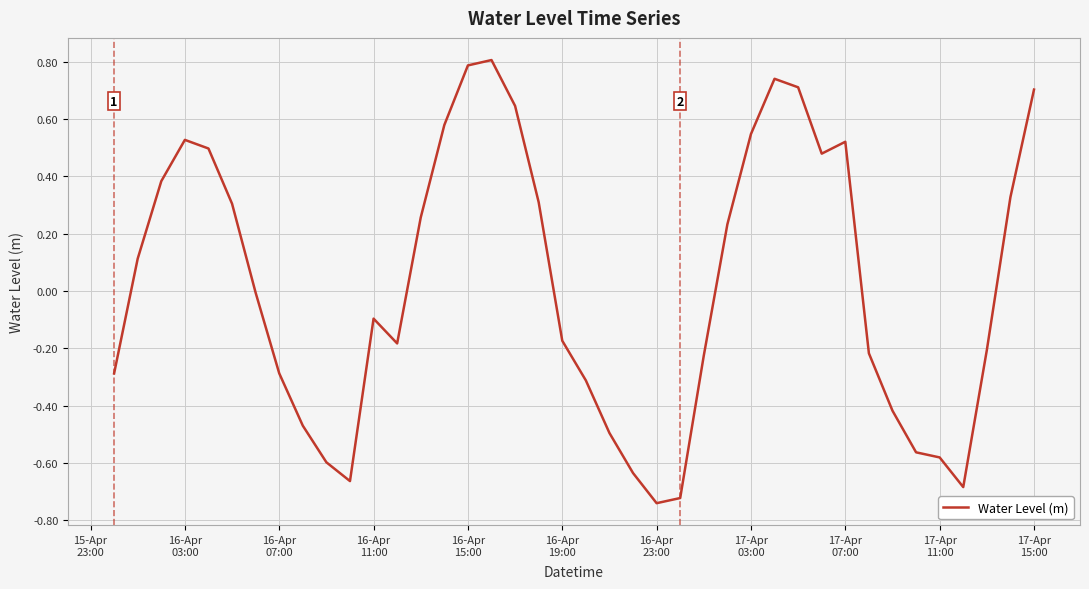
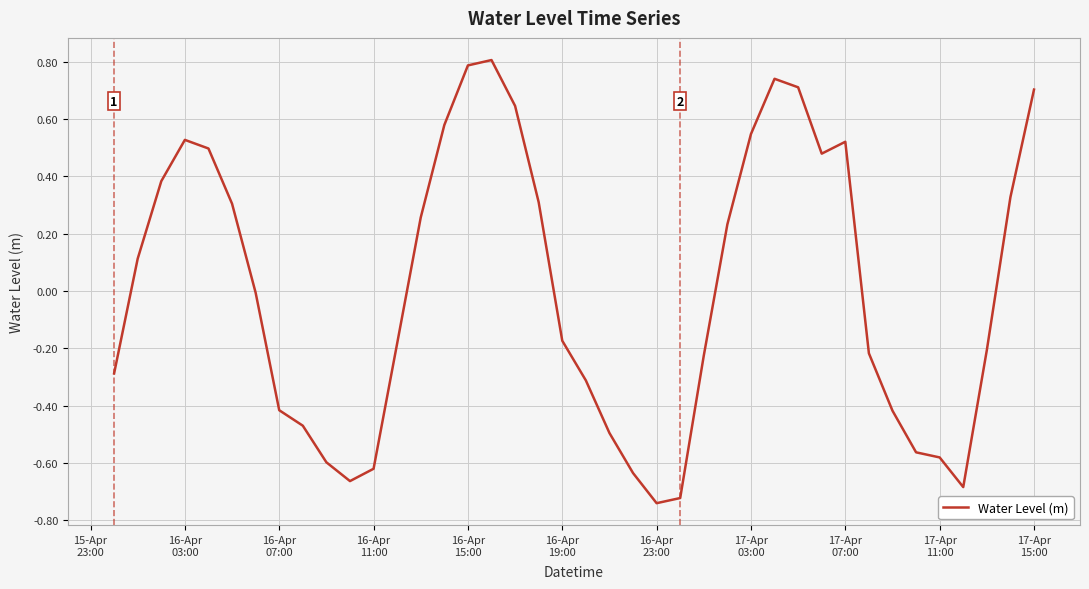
  {
    "16-Apr 03:00": 0.53,
-   "16-Apr 07:00": -0.29,
-   "16-Apr 11:00": -0.10,
+   "16-Apr 07:00": -0.42,
+   "16-Apr 11:00": -0.62,
    "16-Apr 15:00": 0.79,
    "16-Apr 19:00": -0.17,
    "16-Apr 23:00": -0.74,
    "17-Apr 03:00": 0.55,
    "17-Apr 07:00": 0.52,
    "17-Apr 11:00": -0.58,
    "17-Apr 15:00": 0.70
  }
